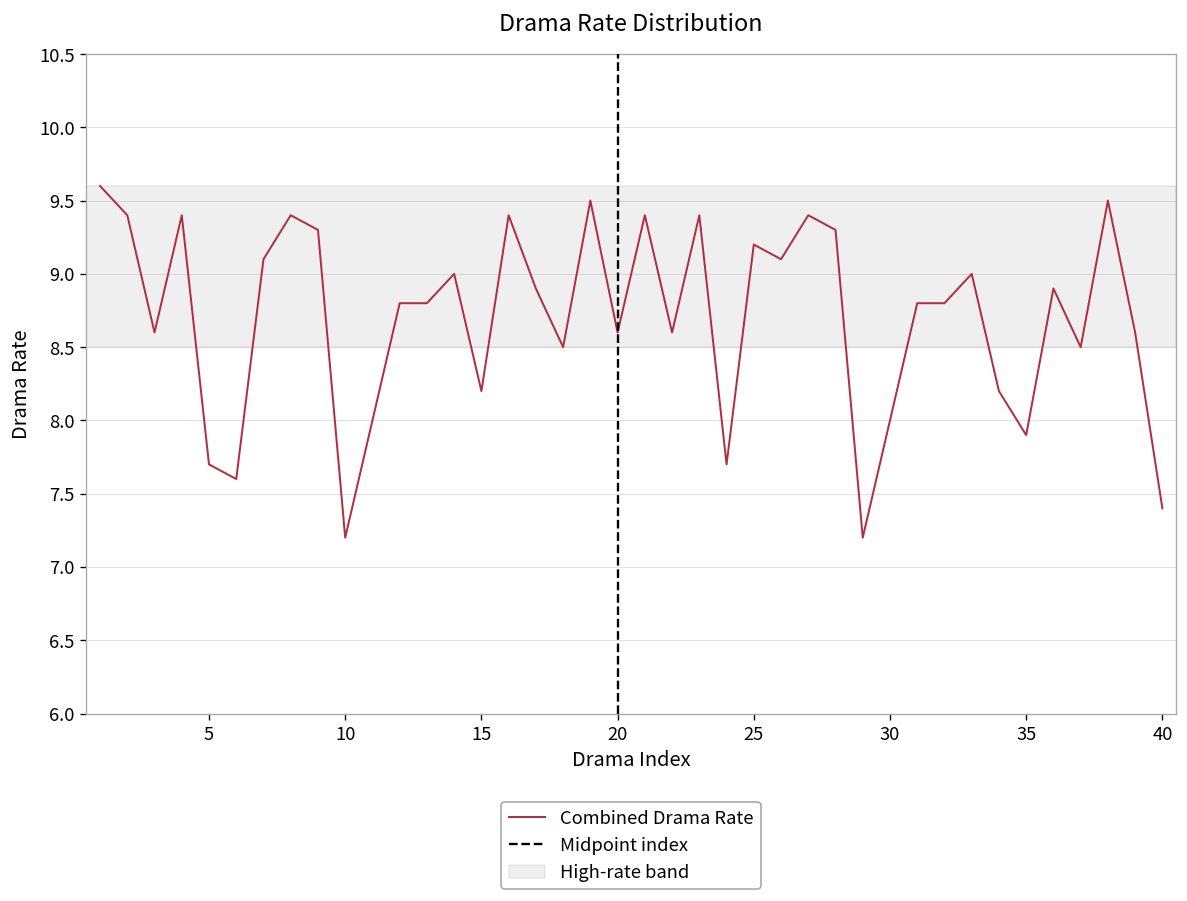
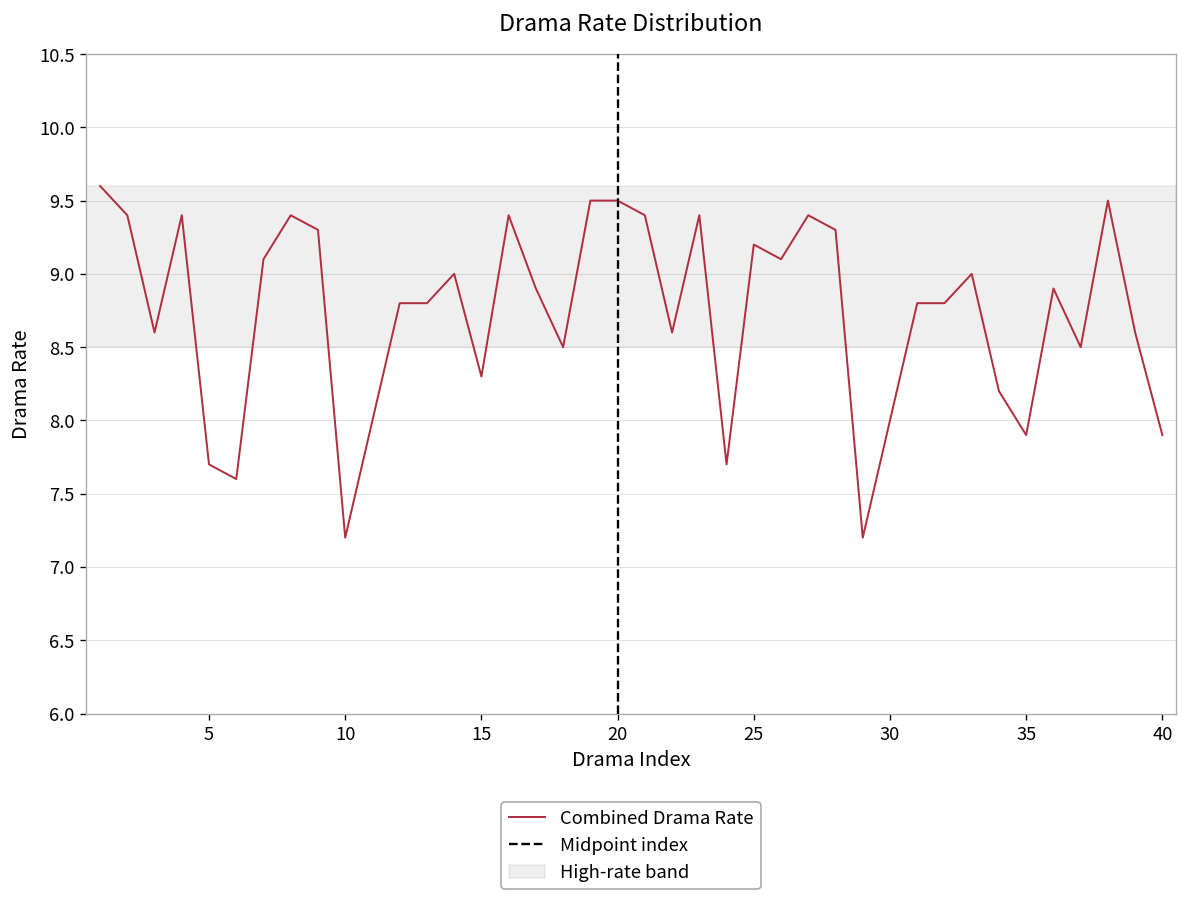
  {
    "5": 7.7,
    "10": 7.2,
-   "15": 8.2,
-   "20": 8.6,
+   "15": 8.3,
+   "20": 9.5,
    "25": 9.2,
    "30": 8.0,
    "35": 7.9,
-   "40": 7.4
+   "40": 7.9
  }
